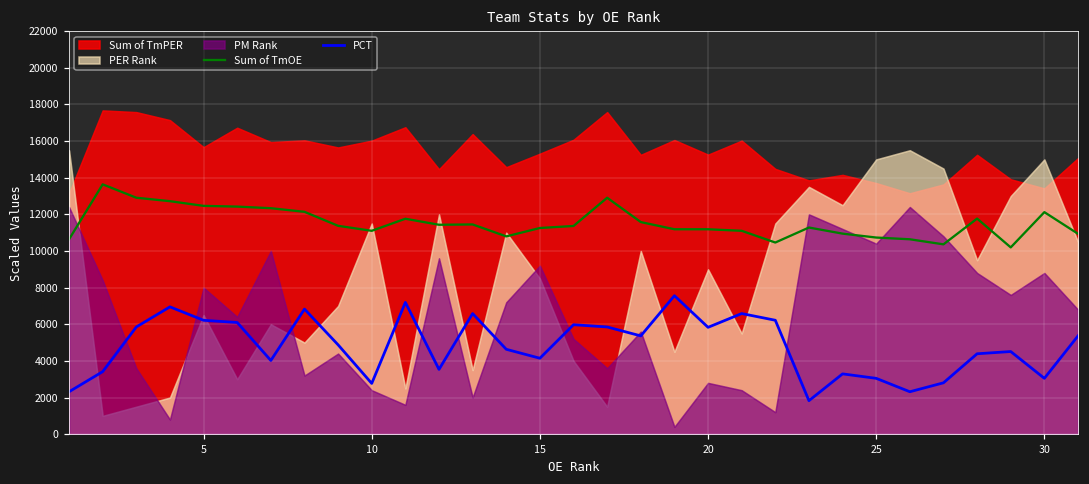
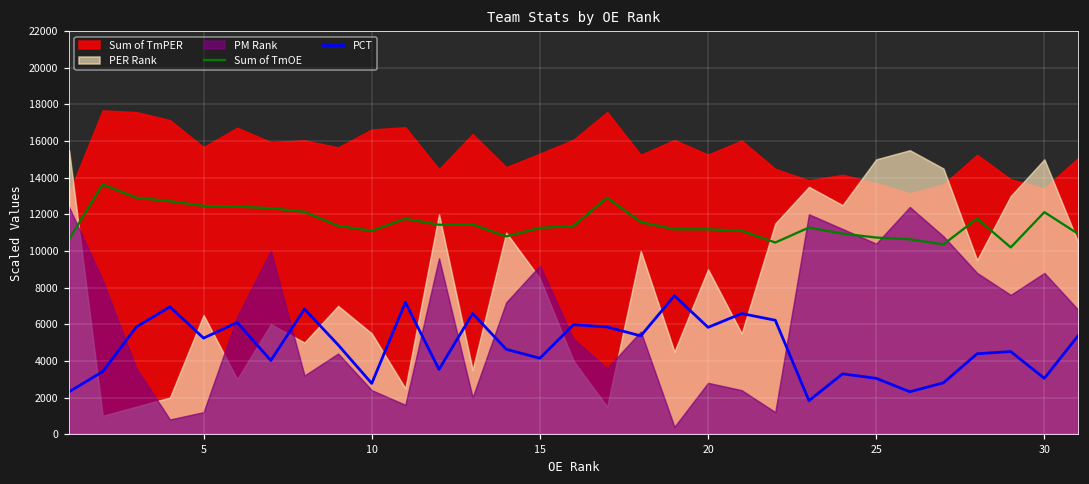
  {
    "Sum of TmOE": {
      "5": 12500,
      "10": 11100,
      "15": 11300,
      "20": 11200,
      "25": 10700,
      "30": 12100
    },
    "Sum of TmPER": {
      "5": 15700,
-     "10": 16000,
+     "10": 16600,
      "15": 15300,
      "20": 15300,
      "25": 13700,
      "30": 13400
    },
    "PCT": {
-     "5": 6200,
+     "5": 5200,
      "10": 2800,
      "15": 4100,
      "20": 5800,
      "25": 3000,
      "30": 3000
    },
    "PER Rank": {
      "5": 6500,
-     "10": 11500,
+     "10": 5500,
      "15": 8500,
      "20": 9000,
      "25": 15000,
      "30": 15000
    },
    "PM Rank": {
-     "5": 8000,
+     "5": 1200,
      "10": 2400,
      "15": 9200,
      "20": 2800,
      "25": 10400,
      "30": 8800
    }
  }
